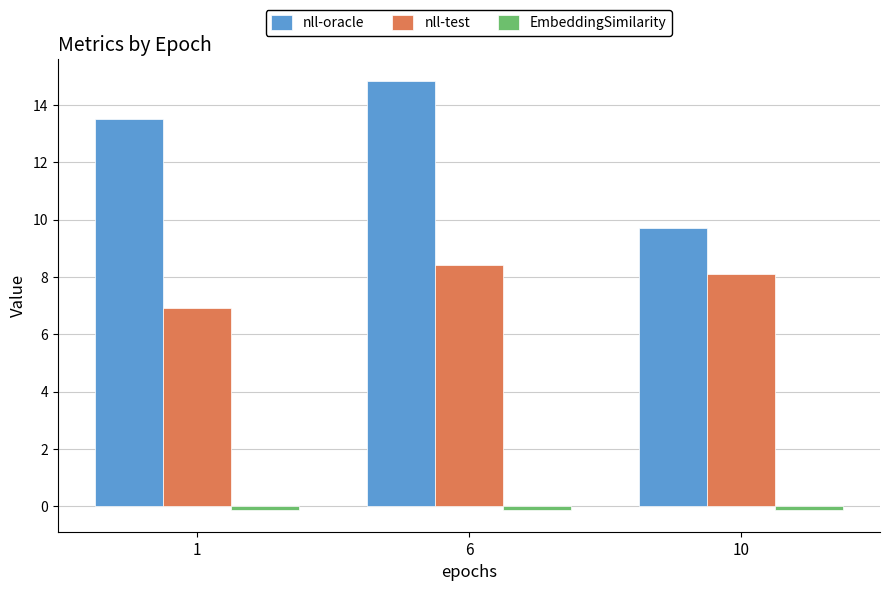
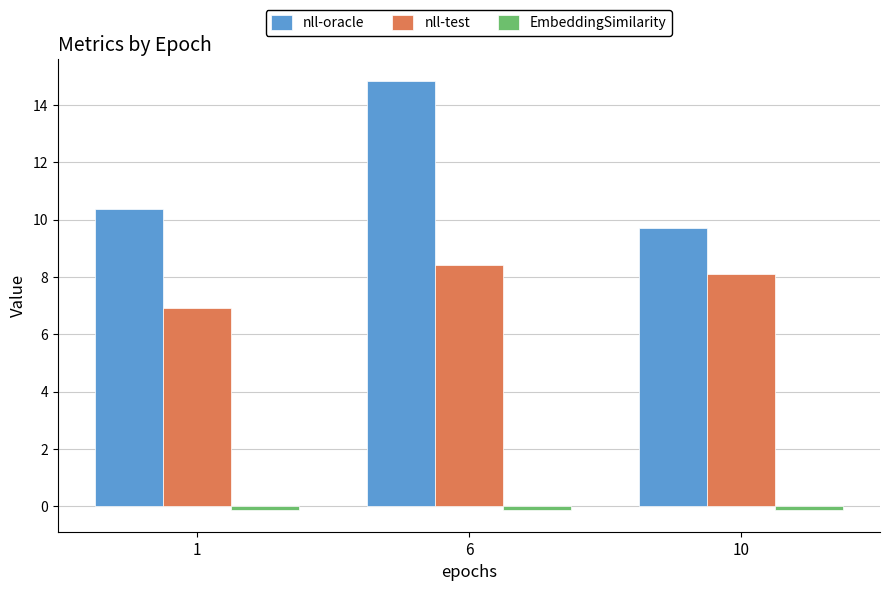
  {
    "nll-oracle": {
-     "1": 13.5,
+     "1": 10.4,
      "6": 14.8,
      "10": 9.7
    },
    "nll-test": {
      "1": 6.9,
      "6": 8.4,
      "10": 8.1
    },
    "EmbeddingSimilarity": {
      "1": -0.1,
      "6": -0.1,
      "10": -0.1
    }
  }
